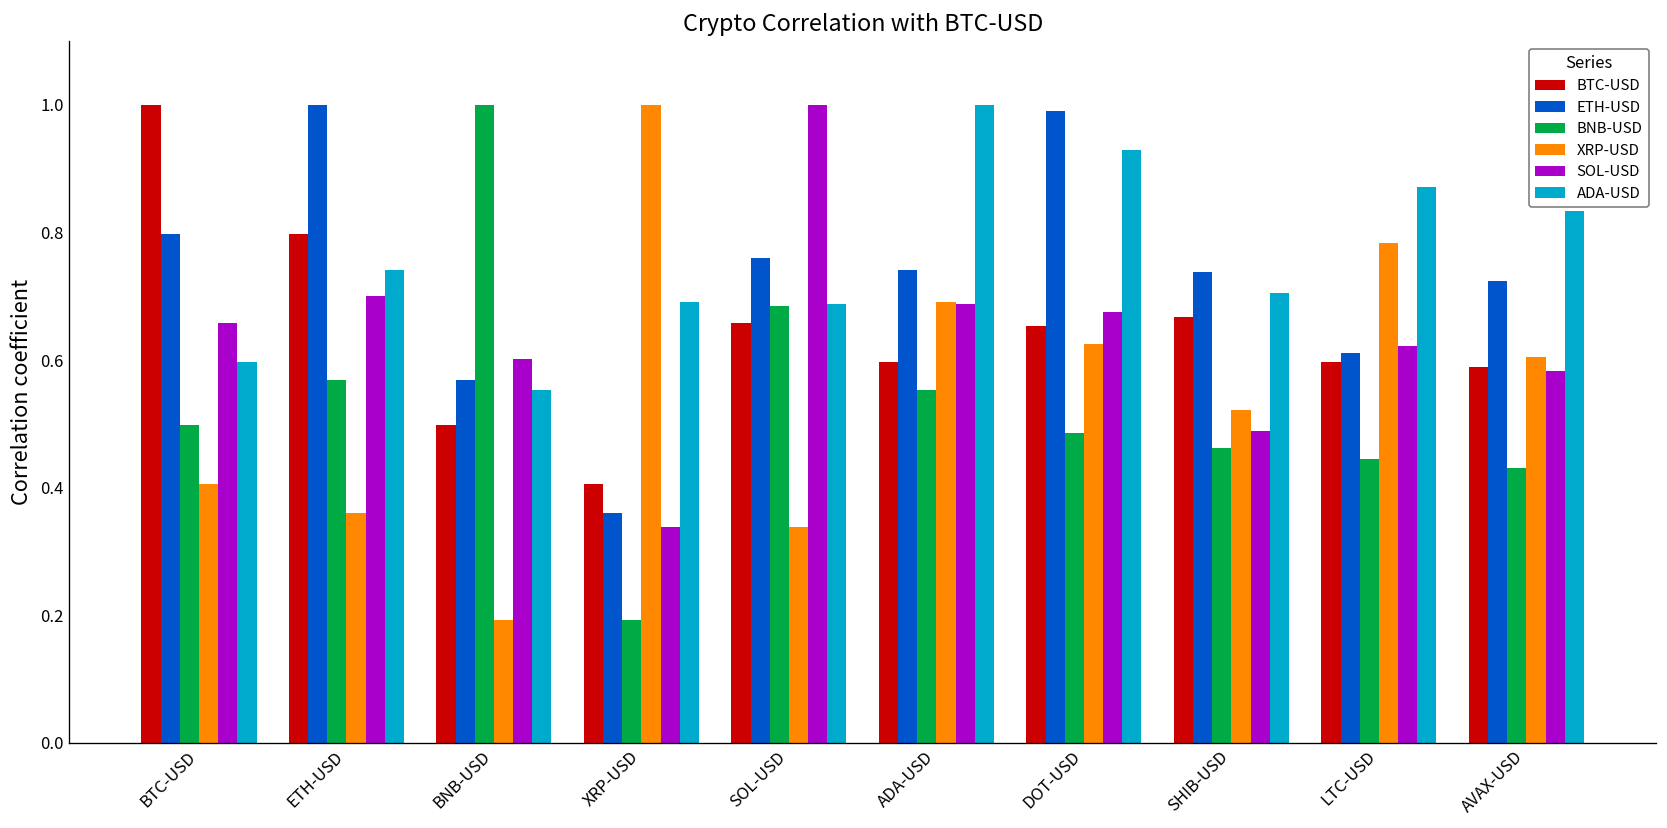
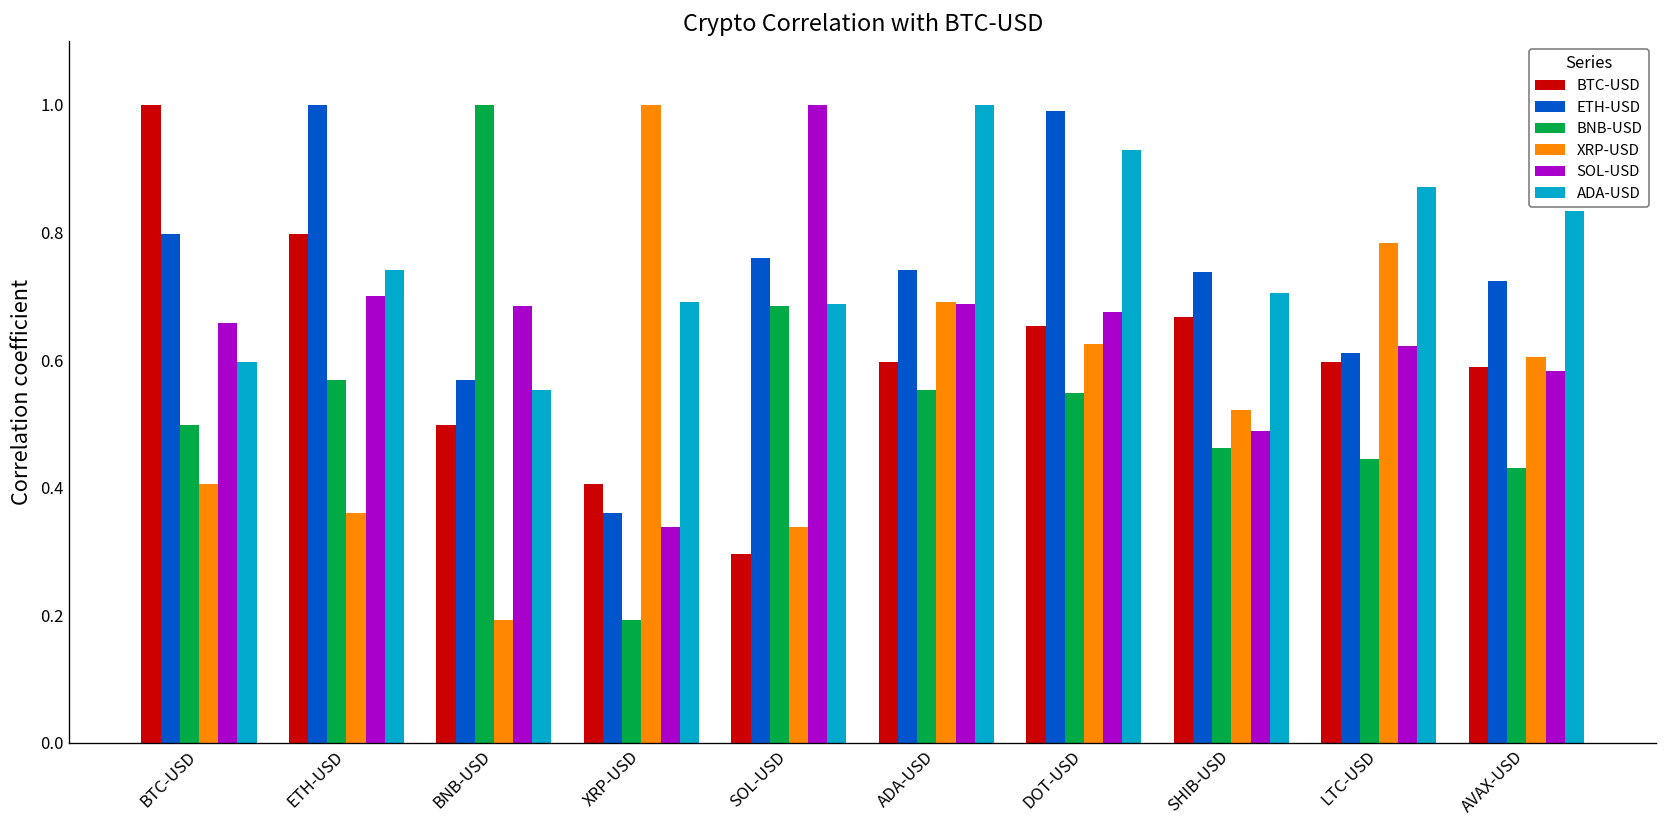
  {
    "BTC-USD": {
      "BTC-USD": 1.00,
      "ETH-USD": 0.80,
      "BNB-USD": 0.50,
      "XRP-USD": 0.41,
-     "SOL-USD": 0.66,
+     "SOL-USD": 0.30,
      "ADA-USD": 0.60,
      "DOT-USD": 0.65,
      "SHIB-USD": 0.67,
      "LTC-USD": 0.60,
      "AVAX-USD": 0.59
    },
    "ETH-USD": {
      "BTC-USD": 0.80,
      "ETH-USD": 1.00,
      "BNB-USD": 0.57,
      "XRP-USD": 0.36,
      "SOL-USD": 0.76,
      "ADA-USD": 0.74,
      "DOT-USD": 0.99,
      "SHIB-USD": 0.74,
      "LTC-USD": 0.61,
      "AVAX-USD": 0.72
    },
    "BNB-USD": {
      "BTC-USD": 0.50,
      "ETH-USD": 0.57,
      "BNB-USD": 1.00,
      "XRP-USD": 0.19,
      "SOL-USD": 0.68,
      "ADA-USD": 0.55,
-     "DOT-USD": 0.49,
+     "DOT-USD": 0.55,
      "SHIB-USD": 0.46,
      "LTC-USD": 0.44,
      "AVAX-USD": 0.43
    },
    "XRP-USD": {
      "BTC-USD": 0.41,
      "ETH-USD": 0.36,
      "BNB-USD": 0.19,
      "XRP-USD": 1.00,
      "SOL-USD": 0.34,
      "ADA-USD": 0.69,
      "DOT-USD": 0.63,
      "SHIB-USD": 0.52,
      "LTC-USD": 0.78,
      "AVAX-USD": 0.61
    },
    "SOL-USD": {
      "BTC-USD": 0.66,
      "ETH-USD": 0.70,
-     "BNB-USD": 0.60,
+     "BNB-USD": 0.68,
      "XRP-USD": 0.34,
      "SOL-USD": 1.00,
      "ADA-USD": 0.69,
      "DOT-USD": 0.68,
      "SHIB-USD": 0.49,
      "LTC-USD": 0.62,
      "AVAX-USD": 0.58
    },
    "ADA-USD": {
      "BTC-USD": 0.60,
      "ETH-USD": 0.74,
      "BNB-USD": 0.55,
      "XRP-USD": 0.69,
      "SOL-USD": 0.69,
      "ADA-USD": 1.00,
      "DOT-USD": 0.93,
      "SHIB-USD": 0.71,
      "LTC-USD": 0.87
    }
  }
